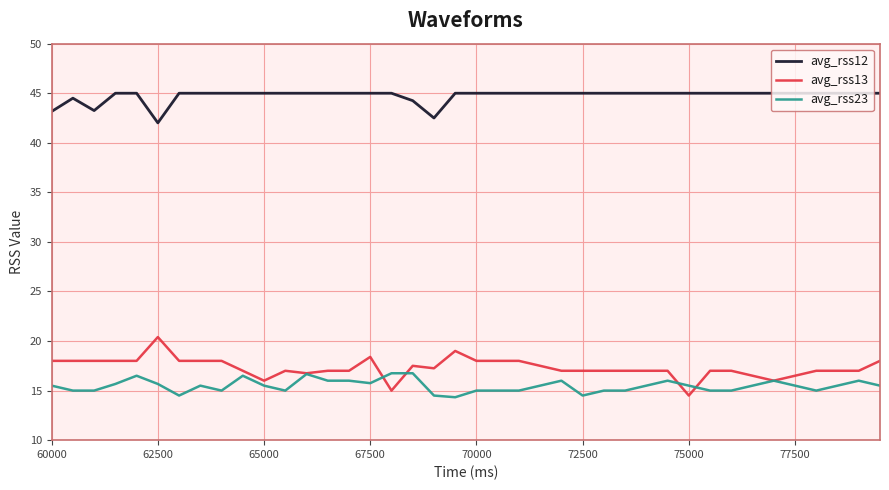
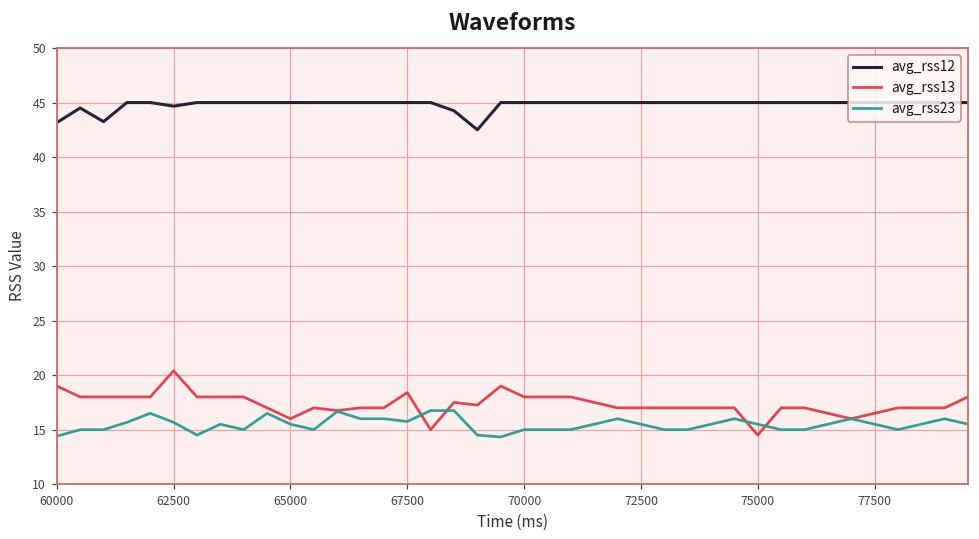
  {
    "avg_rss12": {
      "60000": 43,
-     "62500": 42,
+     "62500": 45,
      "65000": 45,
      "67500": 45,
      "70000": 45,
      "72500": 45,
      "75000": 45
    },
    "avg_rss13": {
-     "60000": 18,
+     "60000": 19,
      "62500": 20,
      "65000": 16,
      "67500": 18,
      "70000": 18,
      "72500": 17,
      "75000": 15,
      "77500": 17
    },
    "avg_rss23": {
-     "60000": 16,
+     "60000": 14,
      "62500": 16,
      "65000": 16,
      "67500": 16,
      "70000": 15,
-     "72500": 15,
+     "72500": 16,
      "75000": 16,
      "77500": 16
    }
  }
